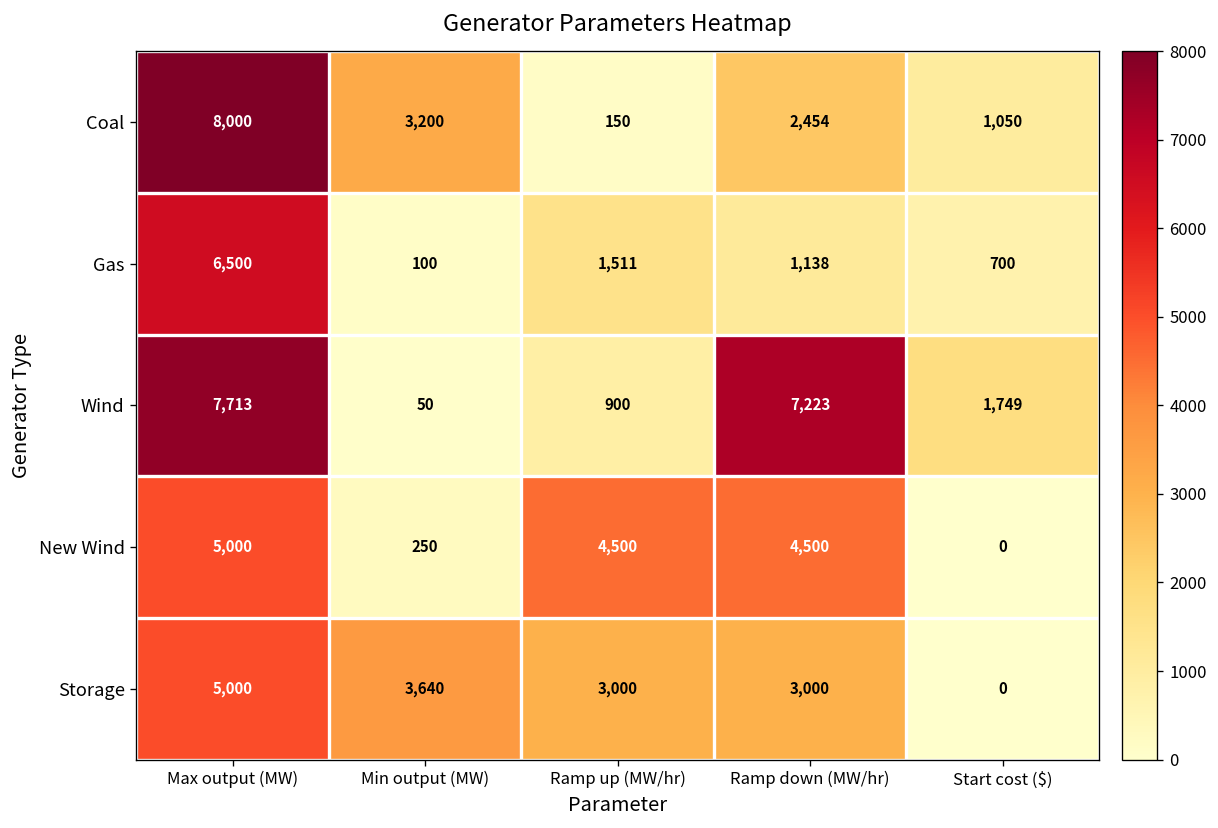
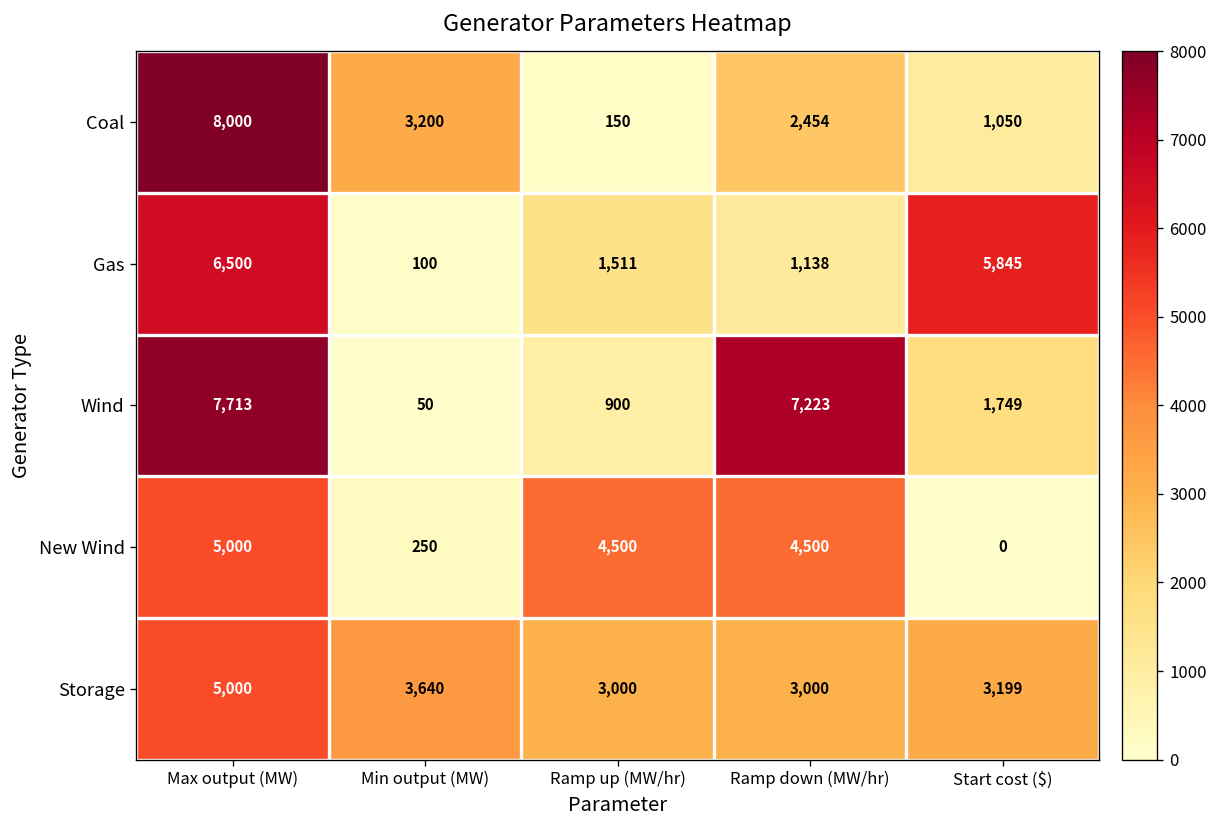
  {
    "Coal": {
      "Max output (MW)": "8,000",
      "Min output (MW)": "3,200",
      "Ramp up (MW/hr)": "150",
      "Ramp down (MW/hr)": "2,454",
      "Start cost ($)": "1,050"
    },
    "Gas": {
      "Max output (MW)": "6,500",
      "Min output (MW)": "100",
      "Ramp up (MW/hr)": "1,511",
      "Ramp down (MW/hr)": "1,138",
-     "Start cost ($)": "700"
+     "Start cost ($)": "5,845"
    },
    "Wind": {
      "Max output (MW)": "7,713",
      "Min output (MW)": "50",
      "Ramp up (MW/hr)": "900",
      "Ramp down (MW/hr)": "7,223",
      "Start cost ($)": "1,749"
    },
    "New Wind": {
      "Max output (MW)": "5,000",
      "Min output (MW)": "250",
      "Ramp up (MW/hr)": "4,500",
      "Ramp down (MW/hr)": "4,500",
      "Start cost ($)": "0"
    },
    "Storage": {
      "Max output (MW)": "5,000",
      "Min output (MW)": "3,640",
      "Ramp up (MW/hr)": "3,000",
      "Ramp down (MW/hr)": "3,000",
-     "Start cost ($)": "0"
+     "Start cost ($)": "3,199"
    }
  }
